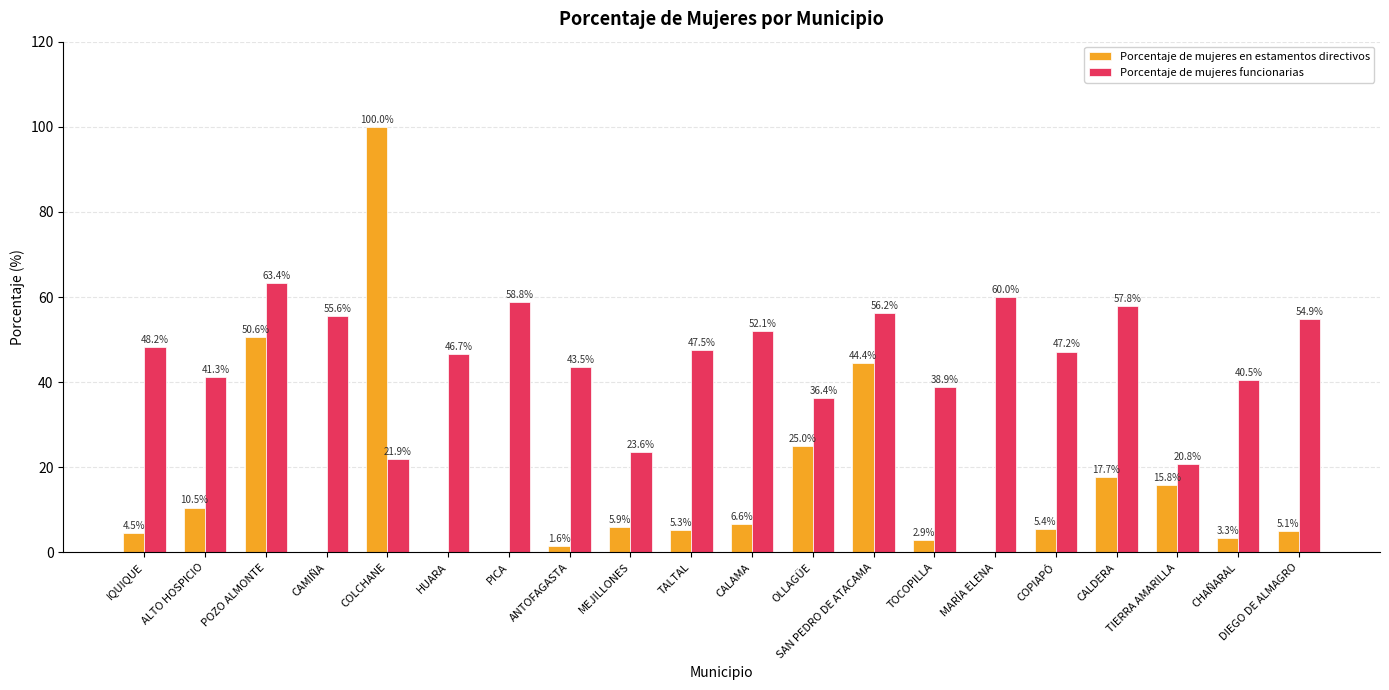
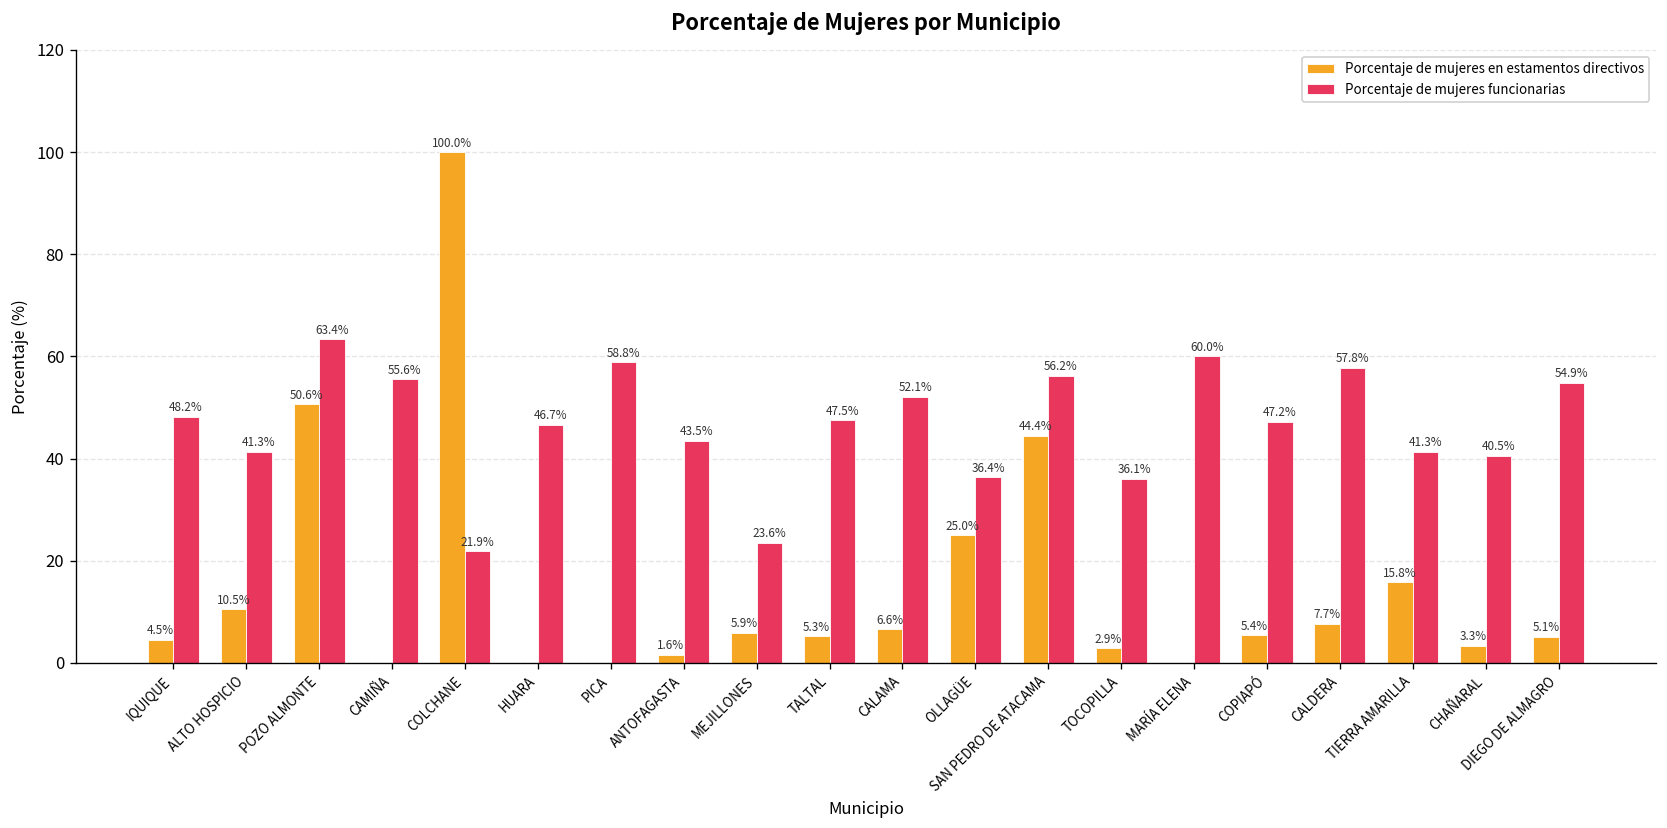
  {
    "Porcentaje de mujeres en estamentos directivos": {
      "IQUIQUE": "4.5%",
      "ALTO HOSPICIO": "10.5%",
      "POZO ALMONTE": "50.6%",
      "COLCHANE": "100.0%",
      "ANTOFAGASTA": "1.6%",
      "MEJILLONES": "5.9%",
      "TALTAL": "5.3%",
      "CALAMA": "6.6%",
      "OLLAGÜE": "25.0%",
      "SAN PEDRO DE ATACAMA": "44.4%",
      "TOCOPILLA": "2.9%",
      "COPIAPÓ": "5.4%",
-     "CALDERA": "17.7%",
+     "CALDERA": "7.7%",
      "TIERRA AMARILLA": "15.8%",
      "CHAÑARAL": "3.3%",
      "DIEGO DE ALMAGRO": "5.1%"
    },
    "Porcentaje de mujeres funcionarias": {
      "IQUIQUE": "48.2%",
      "ALTO HOSPICIO": "41.3%",
      "POZO ALMONTE": "63.4%",
      "CAMIÑA": "55.6%",
      "COLCHANE": "21.9%",
      "HUARA": "46.7%",
      "PICA": "58.8%",
      "ANTOFAGASTA": "43.5%",
      "MEJILLONES": "23.6%",
      "TALTAL": "47.5%",
      "CALAMA": "52.1%",
      "OLLAGÜE": "36.4%",
      "SAN PEDRO DE ATACAMA": "56.2%",
-     "TOCOPILLA": "38.9%",
+     "TOCOPILLA": "36.1%",
      "MARÍA ELENA": "60.0%",
      "COPIAPÓ": "47.2%",
      "CALDERA": "57.8%",
-     "TIERRA AMARILLA": "20.8%",
+     "TIERRA AMARILLA": "41.3%",
      "CHAÑARAL": "40.5%",
      "DIEGO DE ALMAGRO": "54.9%"
    }
  }
